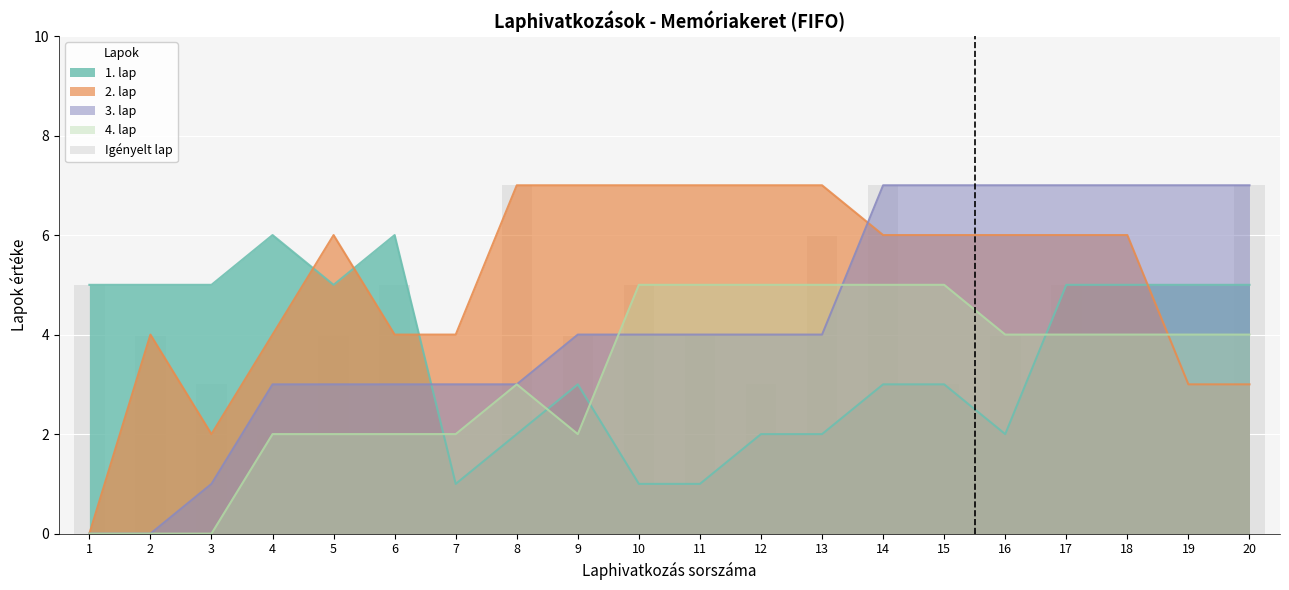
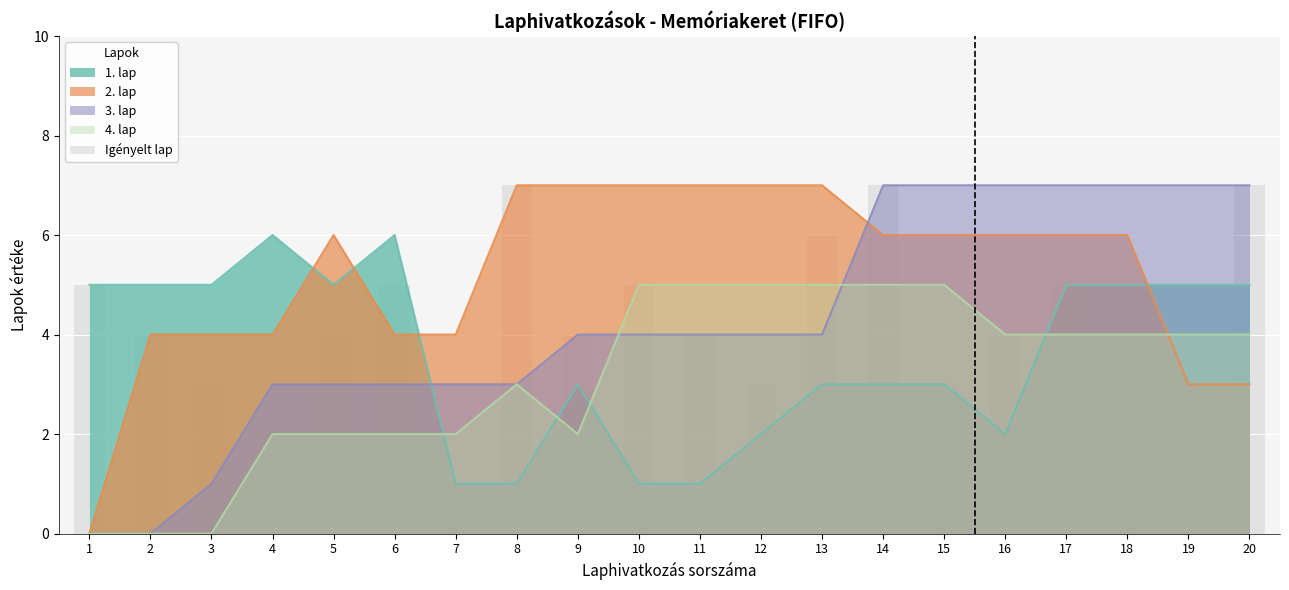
  {
    "1. lap": {
      "1": 5,
      "2": 5,
      "3": 5,
      "4": 6,
      "5": 5,
      "6": 6,
      "7": 1,
-     "8": 2,
+     "8": 1,
      "9": 3,
      "10": 1,
      "11": 1,
      "12": 2,
-     "13": 2,
+     "13": 3,
      "14": 3,
      "15": 3,
      "16": 2,
      "17": 5,
      "18": 5,
      "19": 5,
      "20": 5
    },
    "2. lap": {
      "2": 4,
-     "3": 2,
+     "3": 4,
      "4": 4,
      "5": 6,
      "6": 4,
      "7": 4,
      "8": 7,
      "9": 7,
      "10": 7,
      "11": 7,
      "12": 7,
      "13": 7,
      "14": 6,
      "15": 6,
      "16": 6,
      "17": 6,
      "18": 6,
      "19": 3,
      "20": 3
    },
    "3. lap": {
      "3": 1,
      "4": 3,
      "5": 3,
      "6": 3,
      "7": 3,
      "9": 4,
      "10": 4,
      "11": 4,
      "12": 4,
      "13": 4,
      "14": 7,
      "15": 7,
      "16": 7,
      "17": 7,
      "18": 7,
      "19": 7,
      "20": 7
    }
  }
